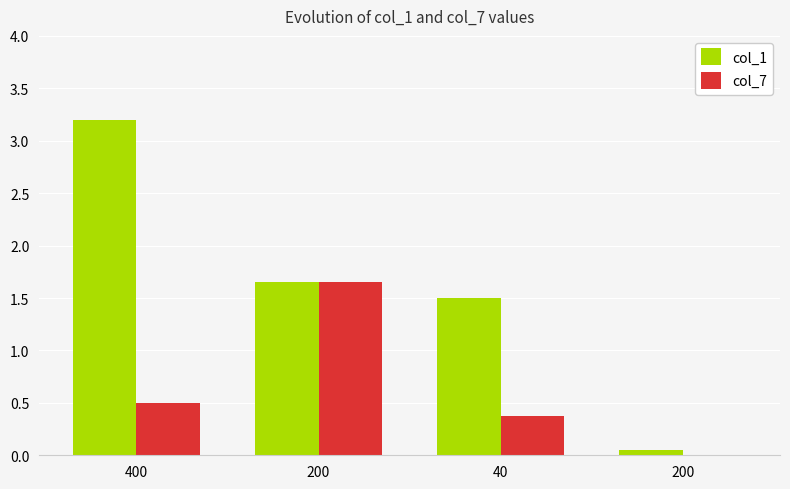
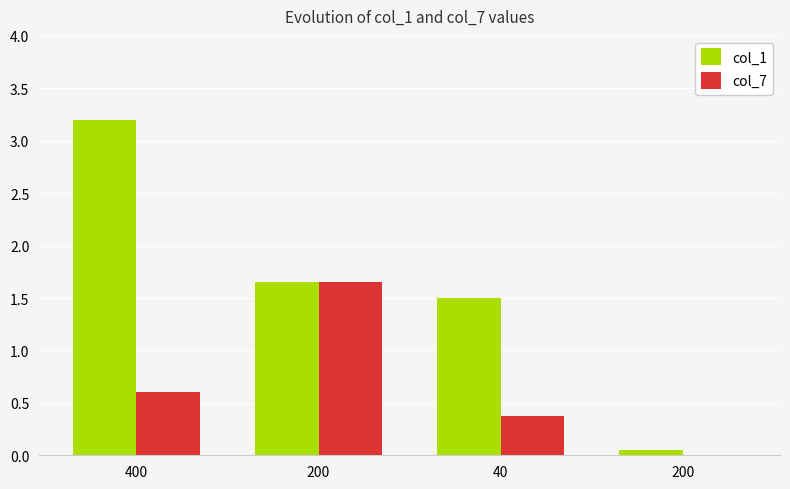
  {
    "col_1": {
      "400": 3.2,
      "40": 1.5
    },
    "col_7": {
-     "400": 0.5,
+     "400": 0.6,
      "40": 0.37
    }
  }
